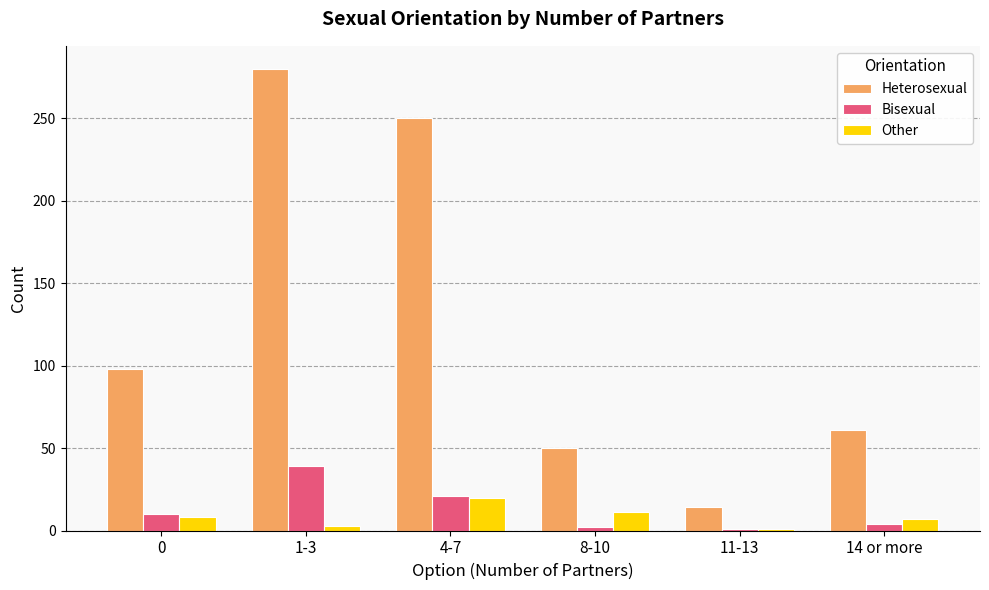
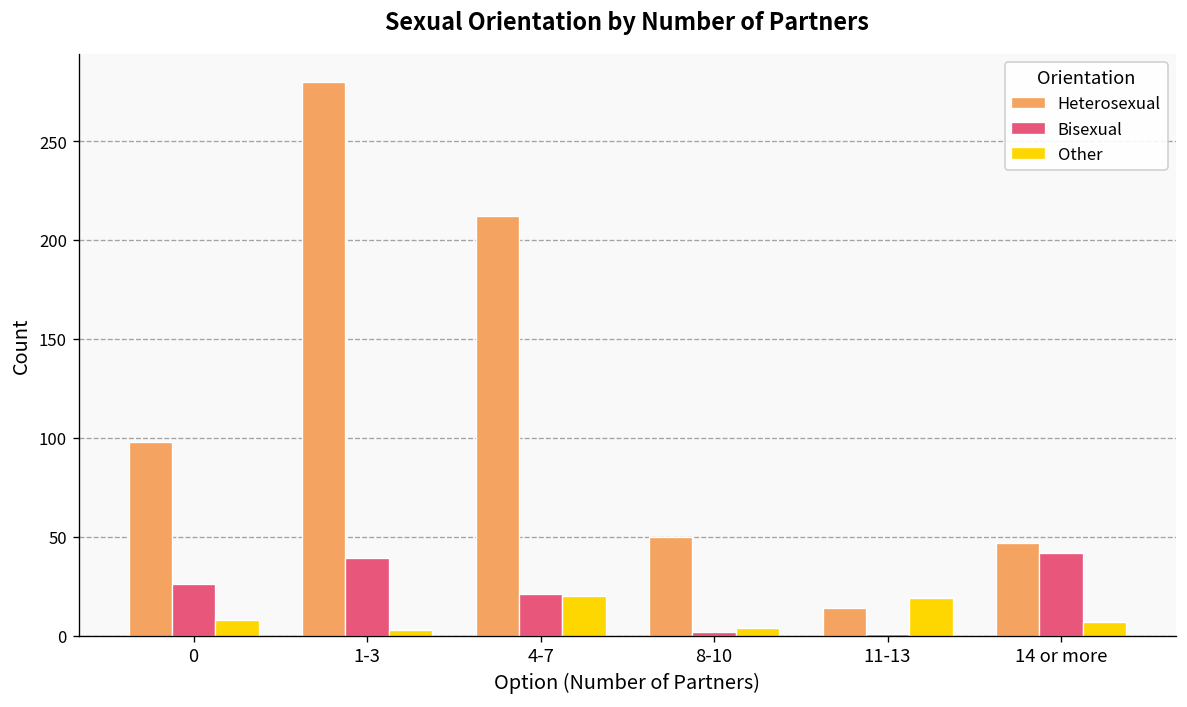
  {
    "Heterosexual": {
      "0": 98,
      "1-3": 280,
-     "4-7": 250,
+     "4-7": 212,
      "8-10": 50,
      "11-13": 14,
-     "14 or more": 61
+     "14 or more": 47
    },
    "Bisexual": {
-     "0": 10,
+     "0": 26,
      "1-3": 39,
      "4-7": 21,
      "8-10": 2,
-     "14 or more": 4
+     "14 or more": 42
    },
    "Other": {
      "0": 8,
      "1-3": 3,
      "4-7": 20,
-     "8-10": 11,
-     "11-13": 1,
+     "8-10": 4,
+     "11-13": 19,
      "14 or more": 7
    }
  }
